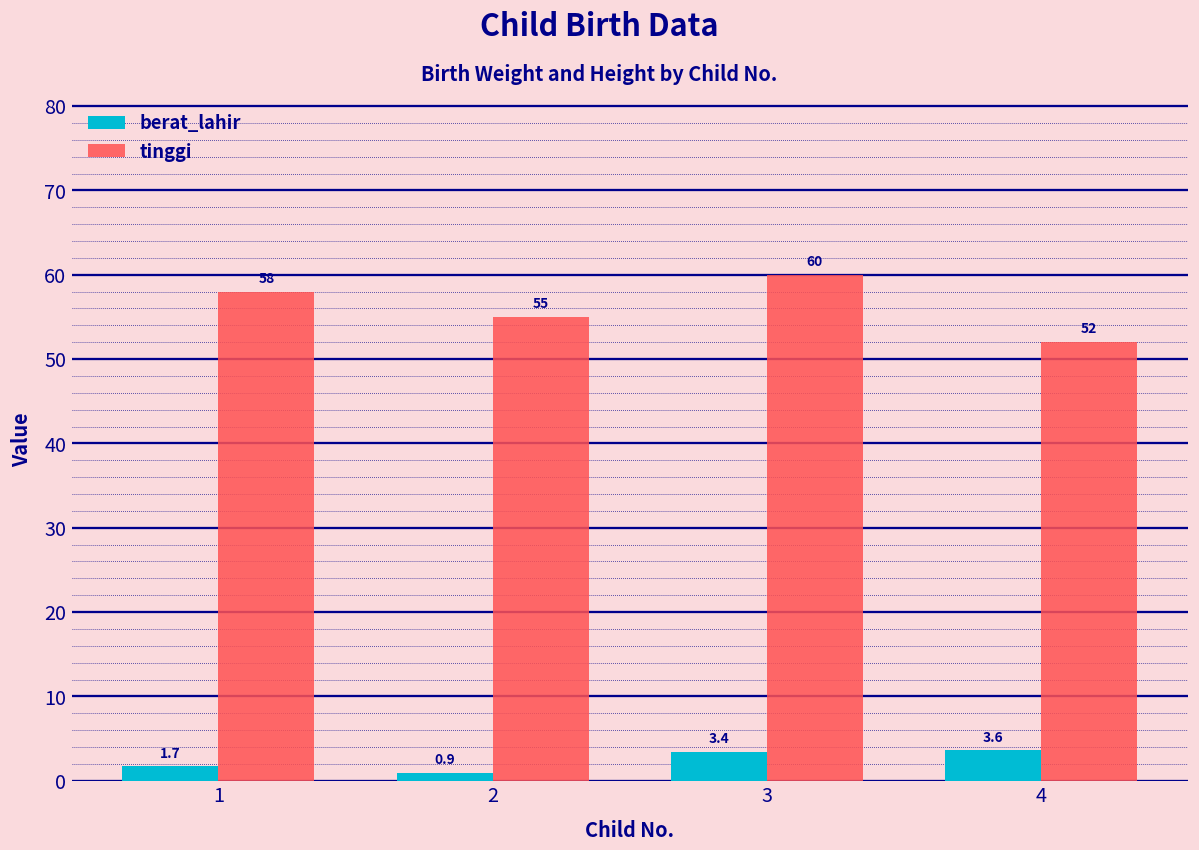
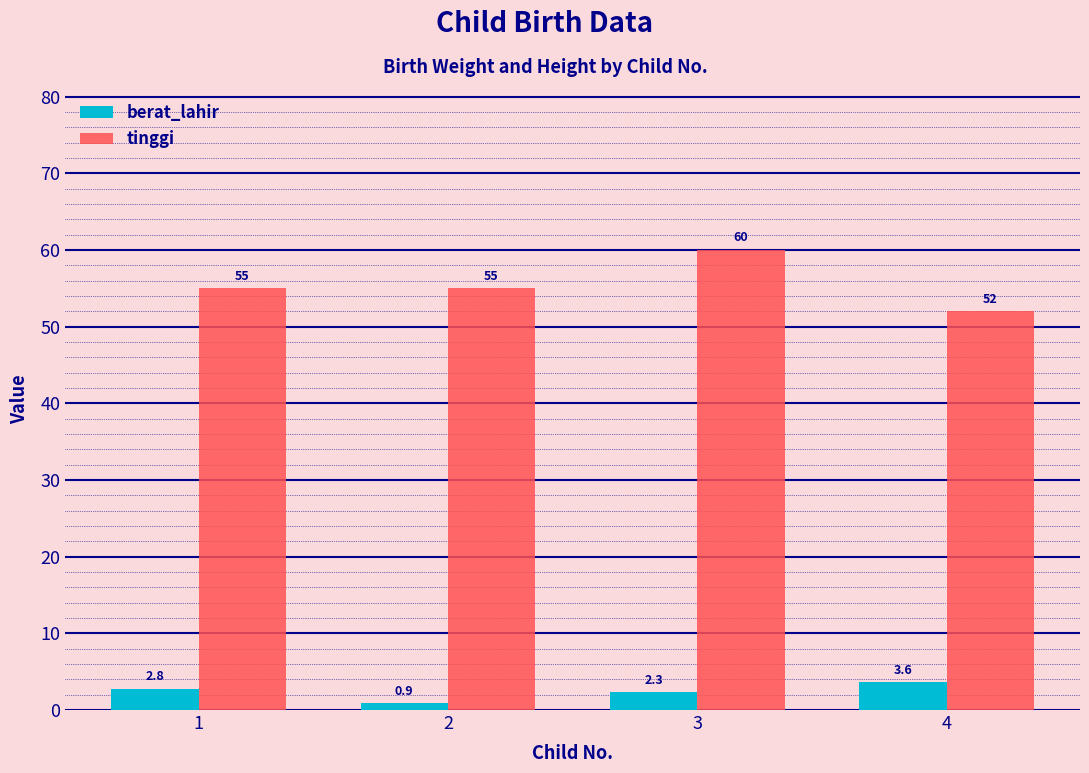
  {
    "berat_lahir": {
-     "1": 1.7,
+     "1": 2.8,
      "2": 0.9,
-     "3": 3.4,
+     "3": 2.3,
      "4": 3.6
    },
    "tinggi": {
-     "1": 58,
+     "1": 55,
      "2": 55,
      "3": 60,
      "4": 52
    }
  }
